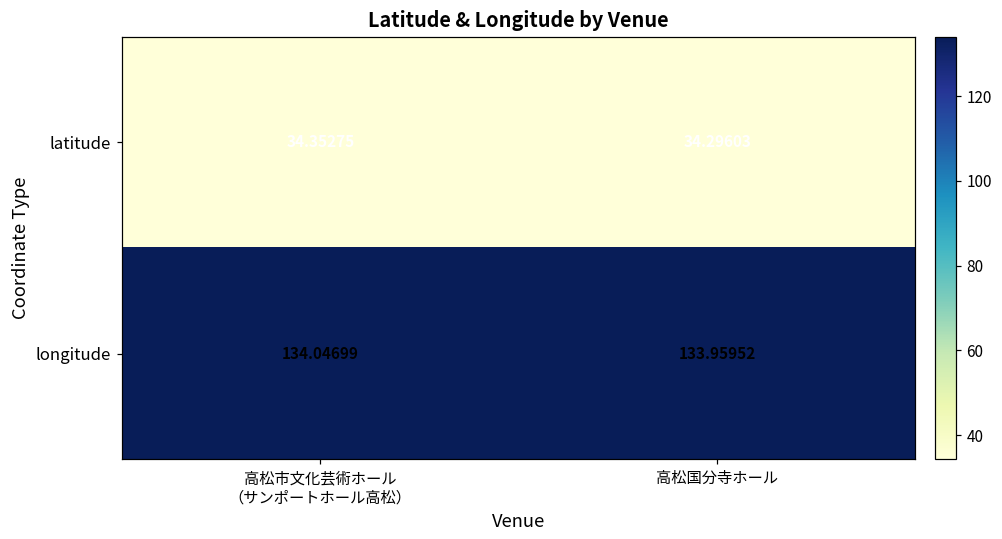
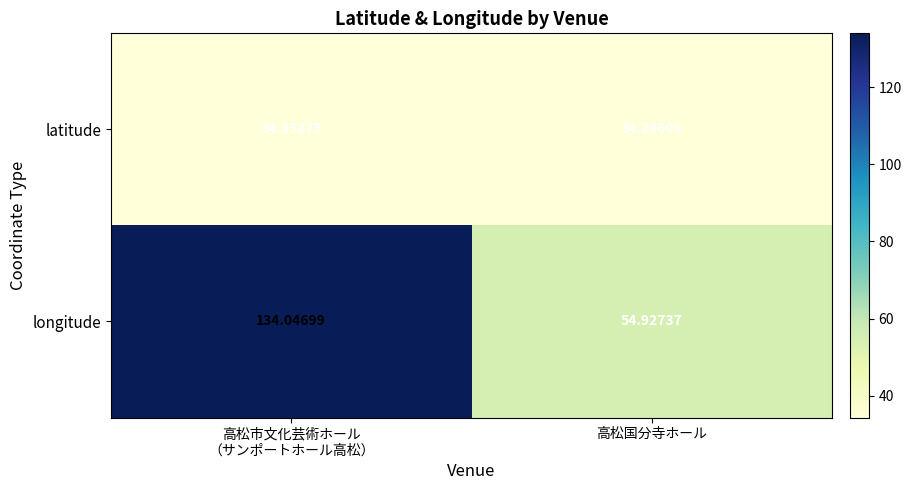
  {
    "longitude": {
      "高松市文化芸術ホール （サンポートホール高松）": 134.04699,
-     "高松国分寺ホール": 133.95952
+     "高松国分寺ホール": 54.92737
    }
  }
